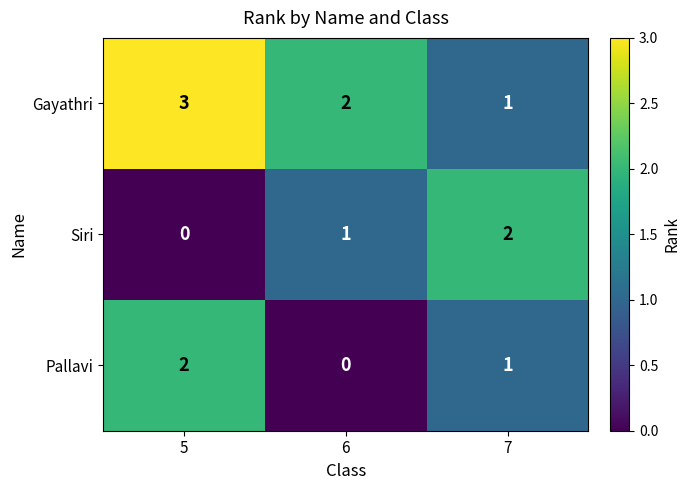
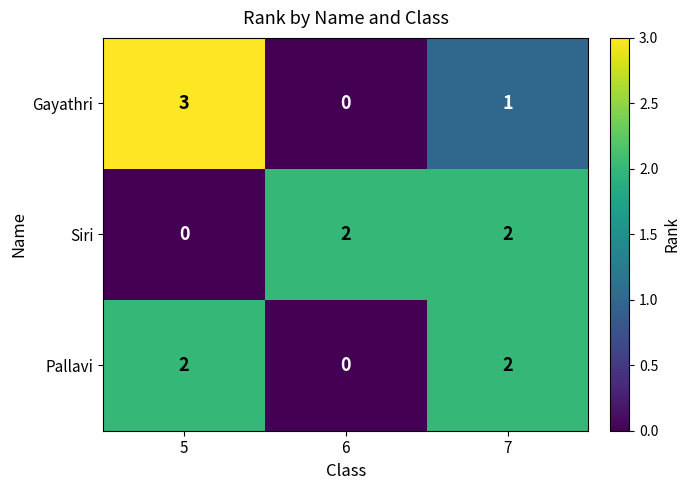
  {
    "Gayathri": {
      "5": 3,
-     "6": 2,
+     "6": 0,
      "7": 1
    },
    "Siri": {
      "5": 0,
-     "6": 1,
+     "6": 2,
      "7": 2
    },
    "Pallavi": {
      "5": 2,
      "6": 0,
-     "7": 1
+     "7": 2
    }
  }
